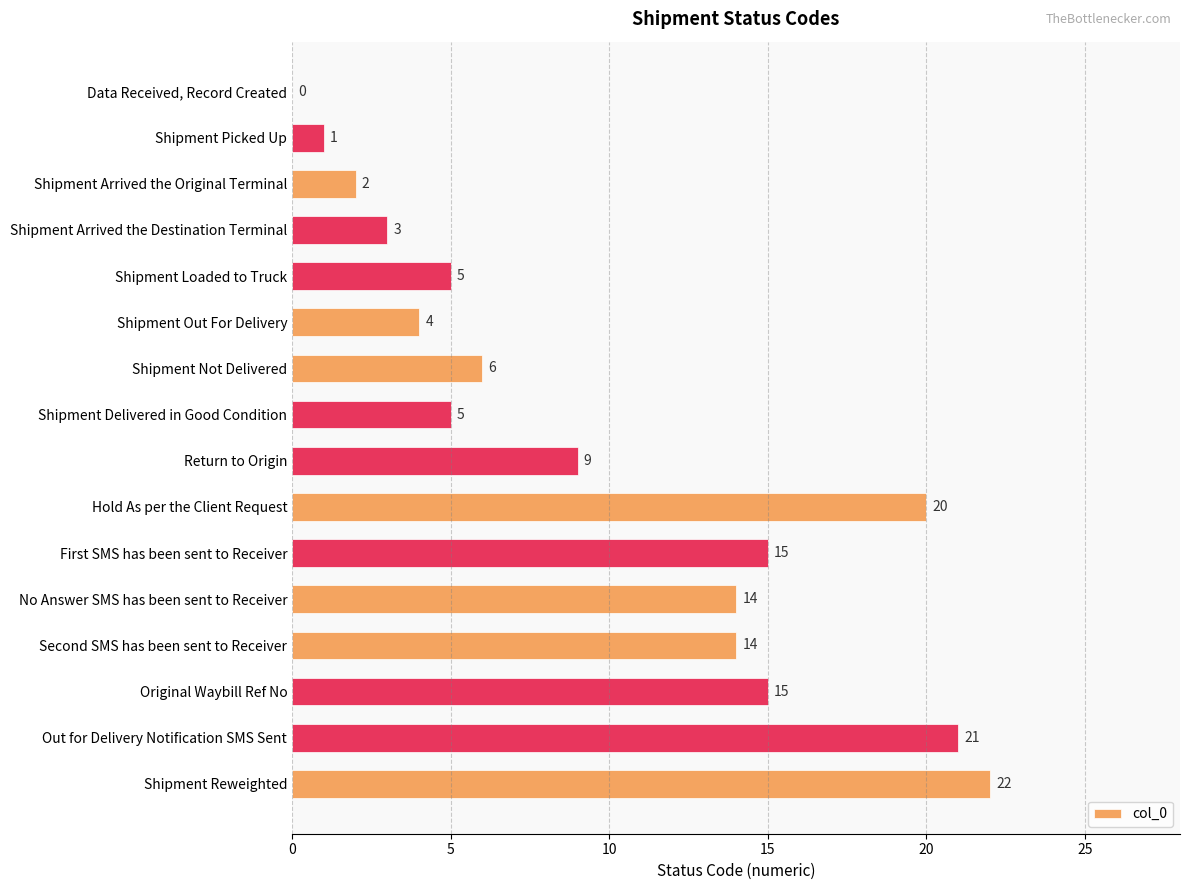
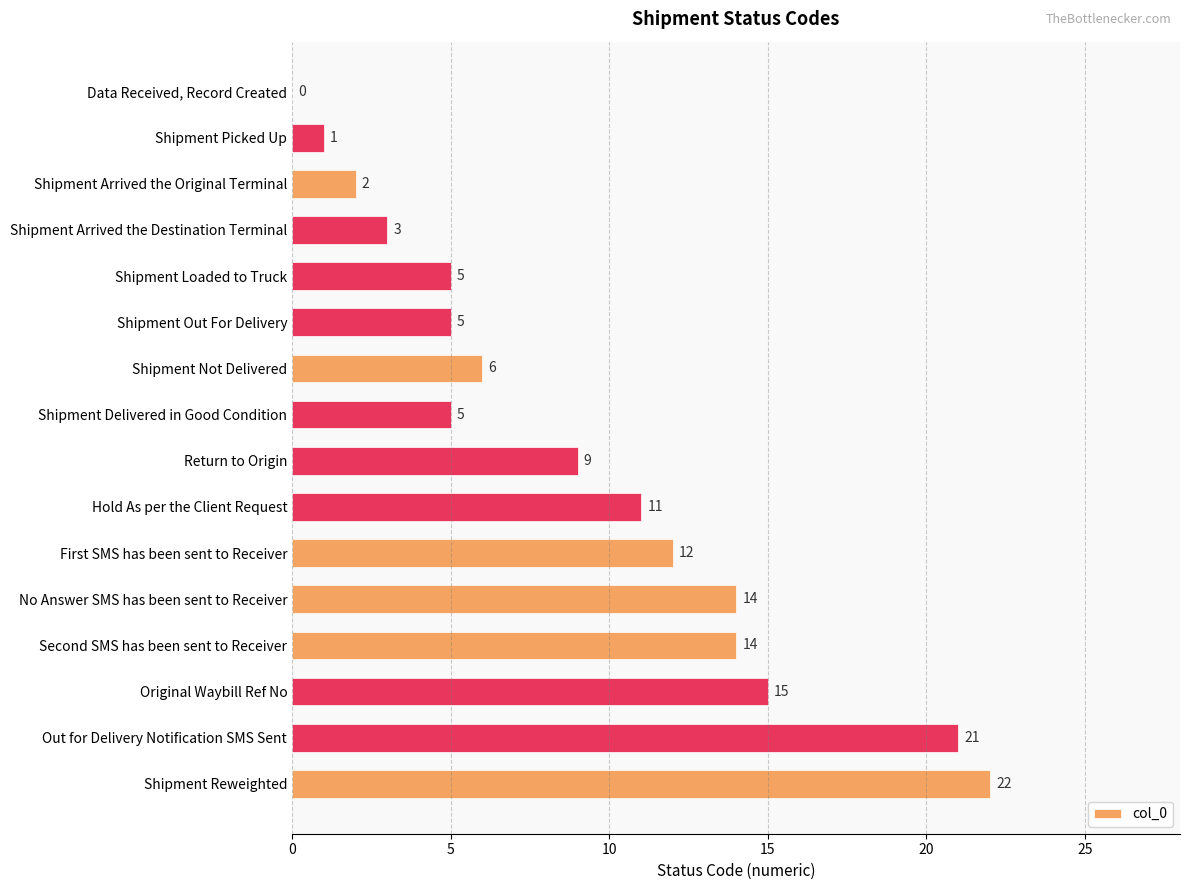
  {
    "Data Received, Record Created": 0,
    "Shipment Picked Up": 1,
    "Shipment Arrived the Original Terminal": 2,
    "Shipment Arrived the Destination Terminal": 3,
    "Shipment Loaded to Truck": 5,
-   "Shipment Out For Delivery": 4,
+   "Shipment Out For Delivery": 5,
    "Shipment Not Delivered": 6,
    "Shipment Delivered in Good Condition": 5,
    "Return to Origin": 9,
-   "Hold As per the Client Request": 20,
-   "First SMS has been sent to Receiver": 15,
+   "Hold As per the Client Request": 11,
+   "First SMS has been sent to Receiver": 12,
    "No Answer SMS has been sent to Receiver": 14,
    "Second SMS has been sent to Receiver": 14,
    "Original Waybill Ref No": 15,
    "Out for Delivery Notification SMS Sent": 21,
    "Shipment Reweighted": 22
  }
